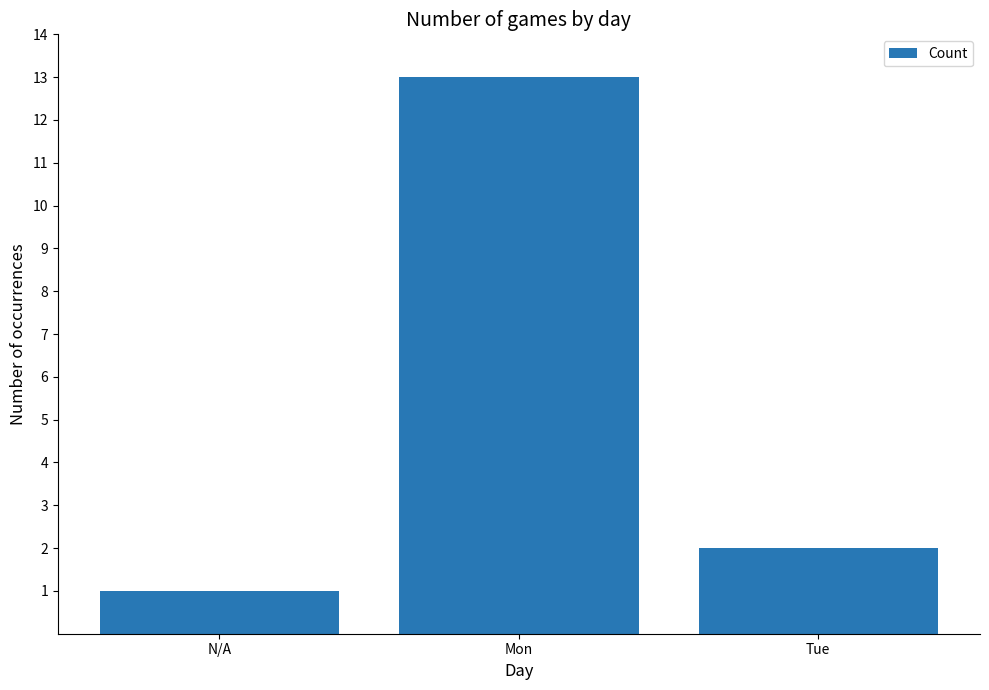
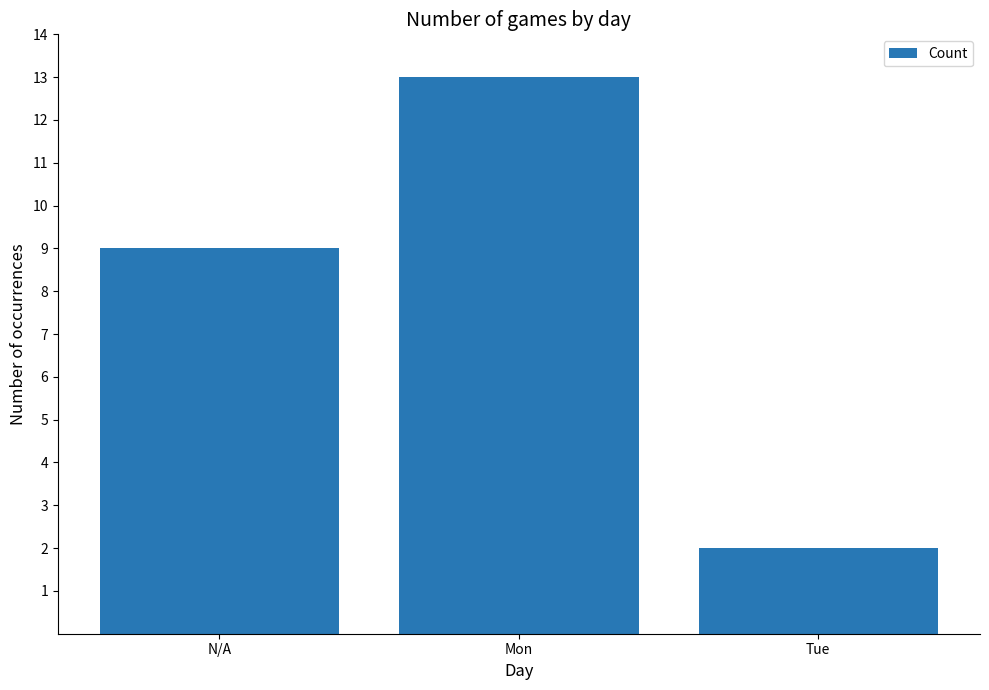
  {
-   "N/A": 1,
+   "N/A": 9,
    "Mon": 13,
    "Tue": 2
  }
